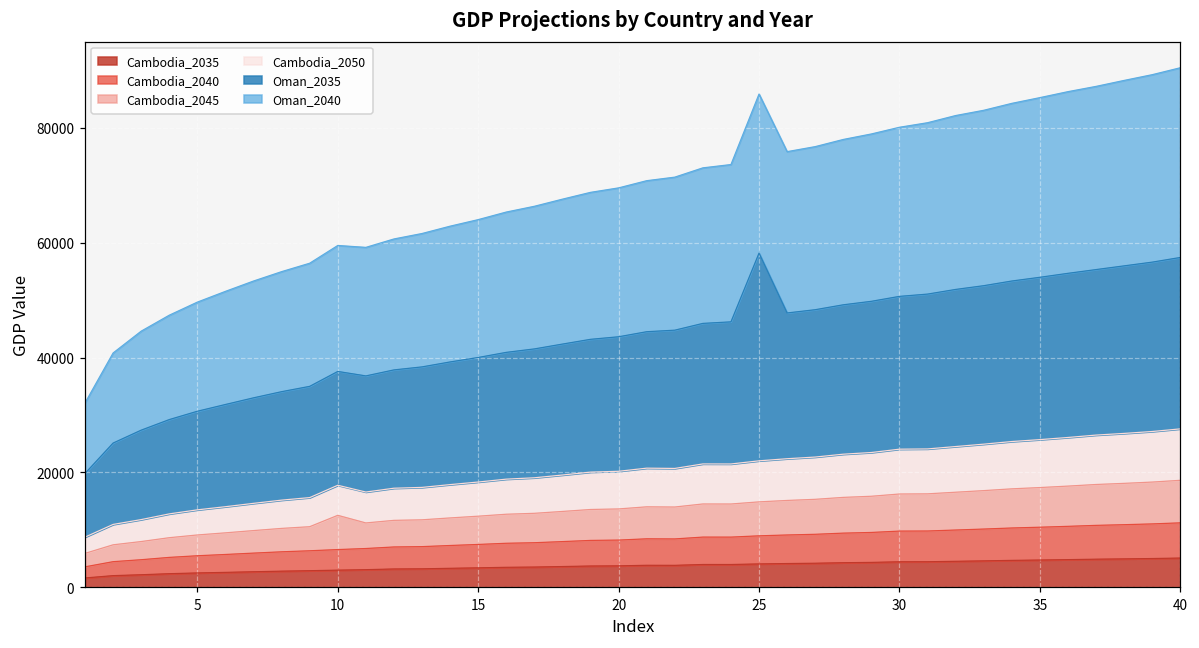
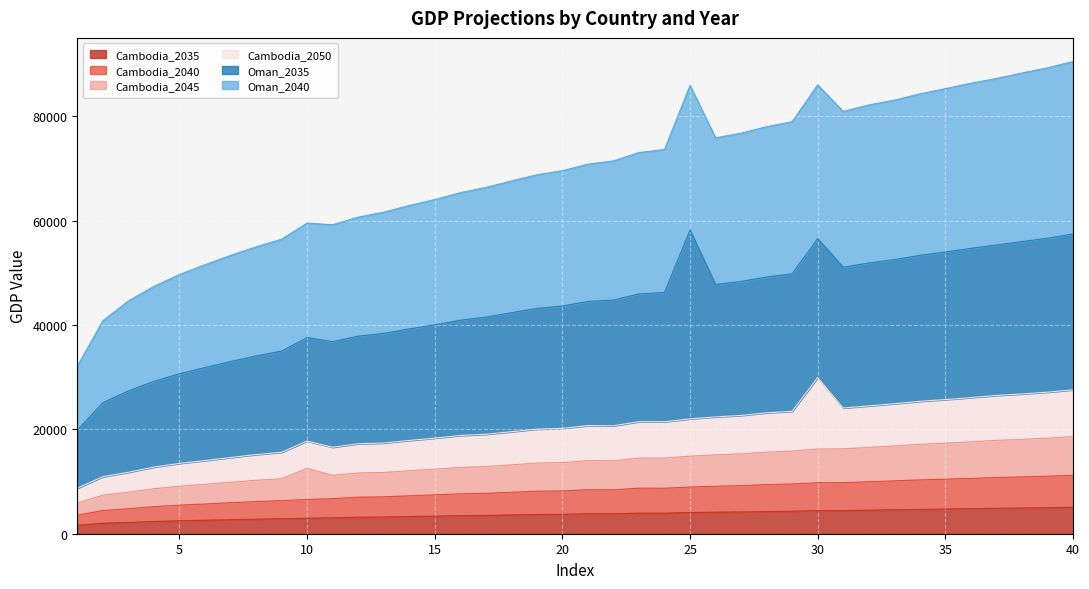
  {
    "Cambodia_2045": {
      "5": 4000,
      "10": 6000,
      "15": 5000,
      "20": 5000,
      "25": 6000,
      "30": 6000,
      "35": 7000,
      "40": 7000
    },
    "Cambodia_2050": {
      "5": 4000,
      "10": 5000,
      "15": 6000,
      "20": 7000,
      "25": 7000,
-     "30": 8000,
+     "30": 14000,
      "35": 8000,
      "40": 9000
    },
    "Oman_2035": {
      "5": 17000,
      "10": 20000,
      "15": 22000,
      "20": 23000,
      "25": 36000,
      "30": 27000,
      "35": 28000,
      "40": 30000
    },
    "Oman_2040": {
      "5": 19000,
      "10": 22000,
      "15": 24000,
      "20": 26000,
      "25": 28000,
      "30": 29000,
      "35": 31000,
      "40": 33000
    }
  }
